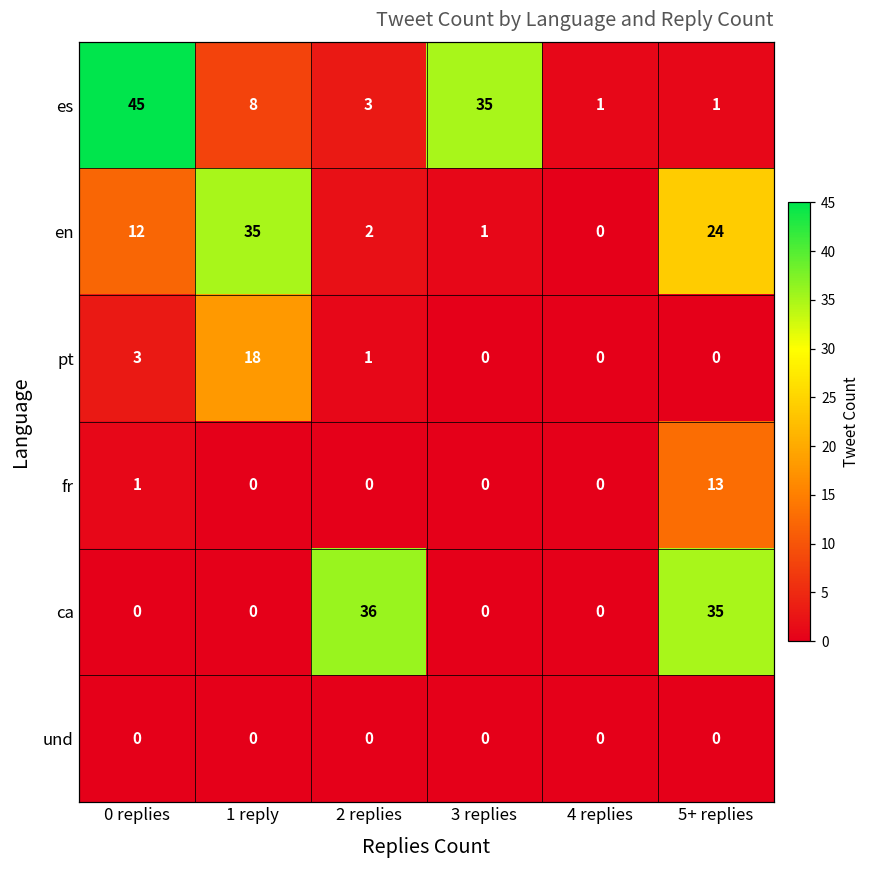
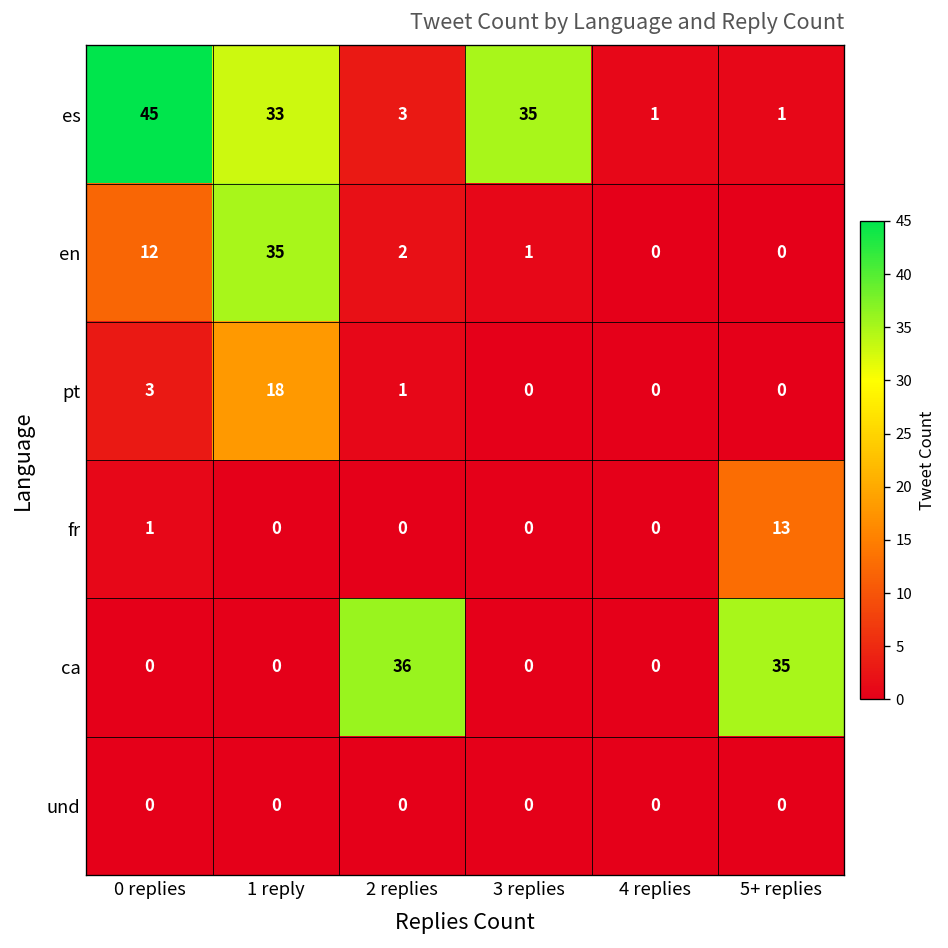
  {
    "es": {
      "0 replies": 45,
-     "1 reply": 8,
+     "1 reply": 33,
      "2 replies": 3,
      "3 replies": 35,
      "4 replies": 1,
      "5+ replies": 1
    },
    "en": {
      "0 replies": 12,
      "1 reply": 35,
      "2 replies": 2,
      "3 replies": 1,
      "4 replies": 0,
-     "5+ replies": 24
+     "5+ replies": 0
    },
    "pt": {
      "0 replies": 3,
      "1 reply": 18,
      "2 replies": 1,
      "3 replies": 0,
      "4 replies": 0,
      "5+ replies": 0
    },
    "fr": {
      "0 replies": 1,
      "1 reply": 0,
      "2 replies": 0,
      "3 replies": 0,
      "4 replies": 0,
      "5+ replies": 13
    },
    "ca": {
      "0 replies": 0,
      "1 reply": 0,
      "2 replies": 36,
      "3 replies": 0,
      "4 replies": 0,
      "5+ replies": 35
    },
    "und": {
      "0 replies": 0,
      "1 reply": 0,
      "2 replies": 0,
      "3 replies": 0,
      "4 replies": 0,
      "5+ replies": 0
    }
  }
